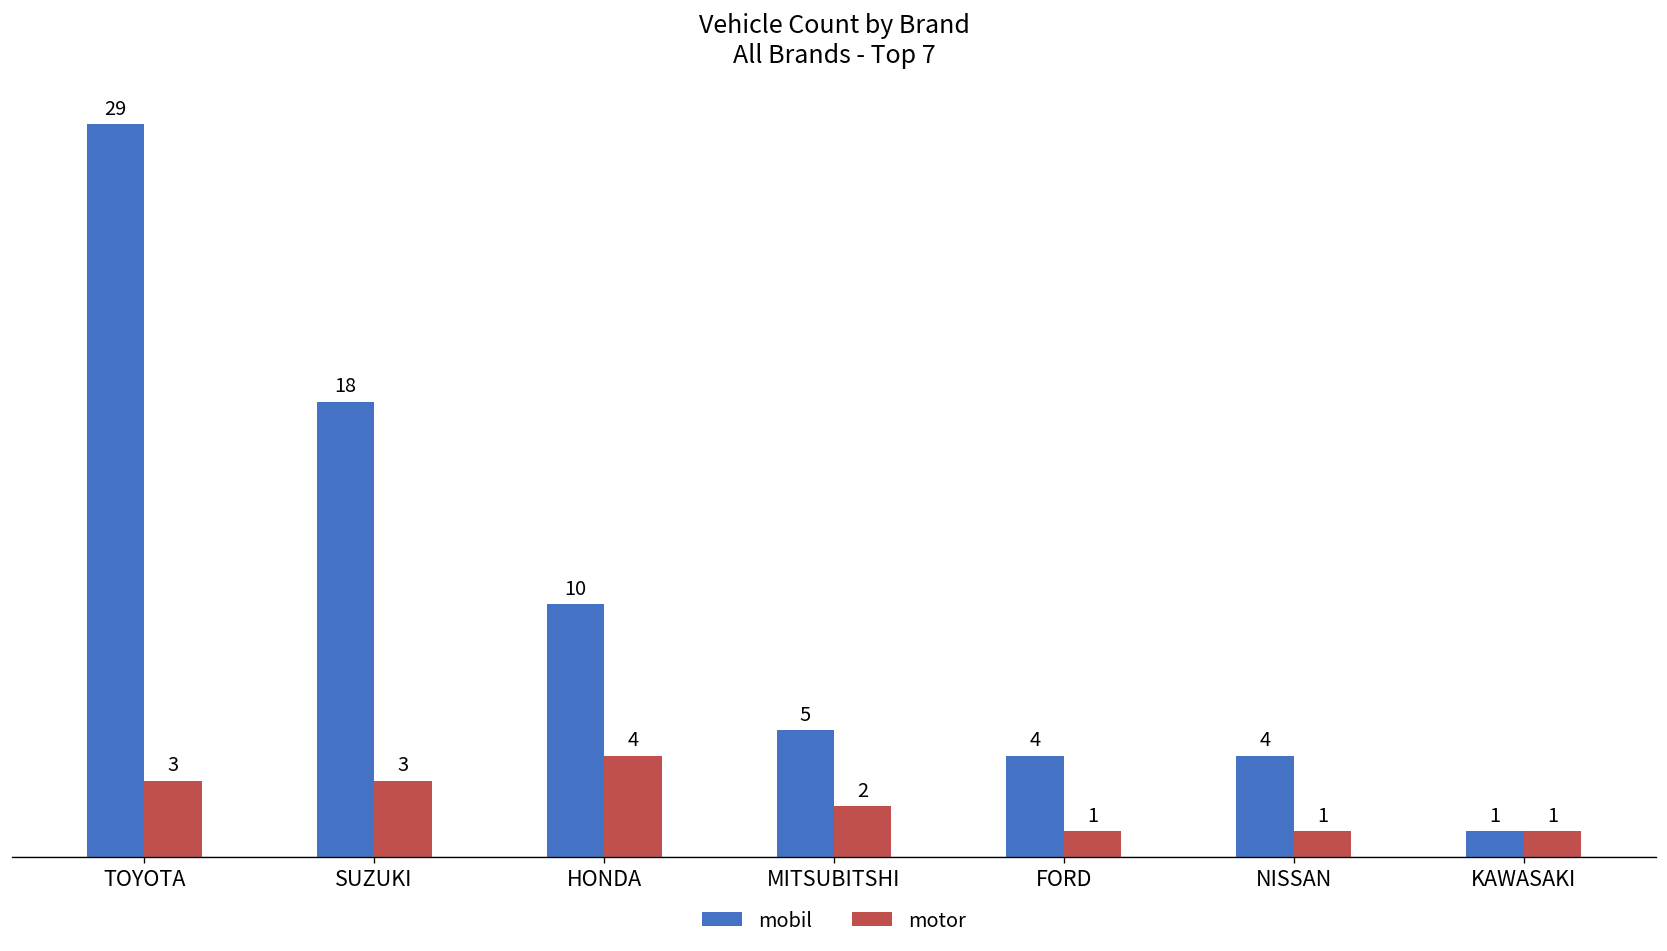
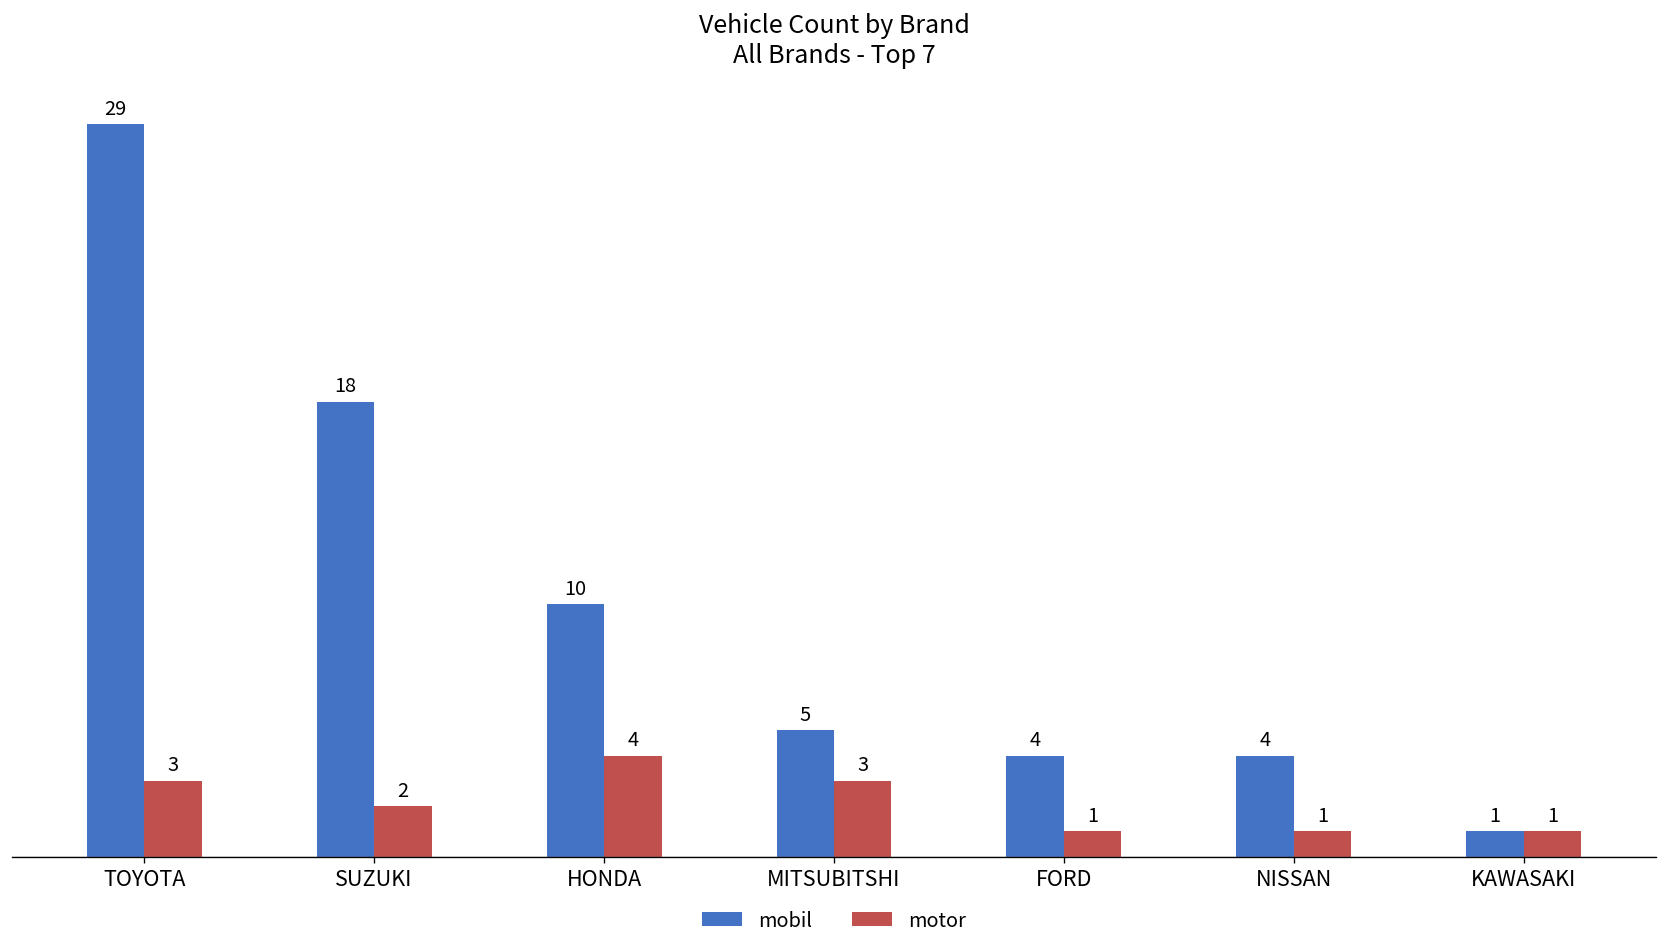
  {
    "mobil": {
      "TOYOTA": 29,
      "SUZUKI": 18,
      "HONDA": 10,
      "MITSUBITSHI": 5,
      "FORD": 4,
      "NISSAN": 4,
      "KAWASAKI": 1
    },
    "motor": {
      "TOYOTA": 3,
-     "SUZUKI": 3,
+     "SUZUKI": 2,
      "HONDA": 4,
-     "MITSUBITSHI": 2,
+     "MITSUBITSHI": 3,
      "FORD": 1,
      "NISSAN": 1,
      "KAWASAKI": 1
    }
  }
